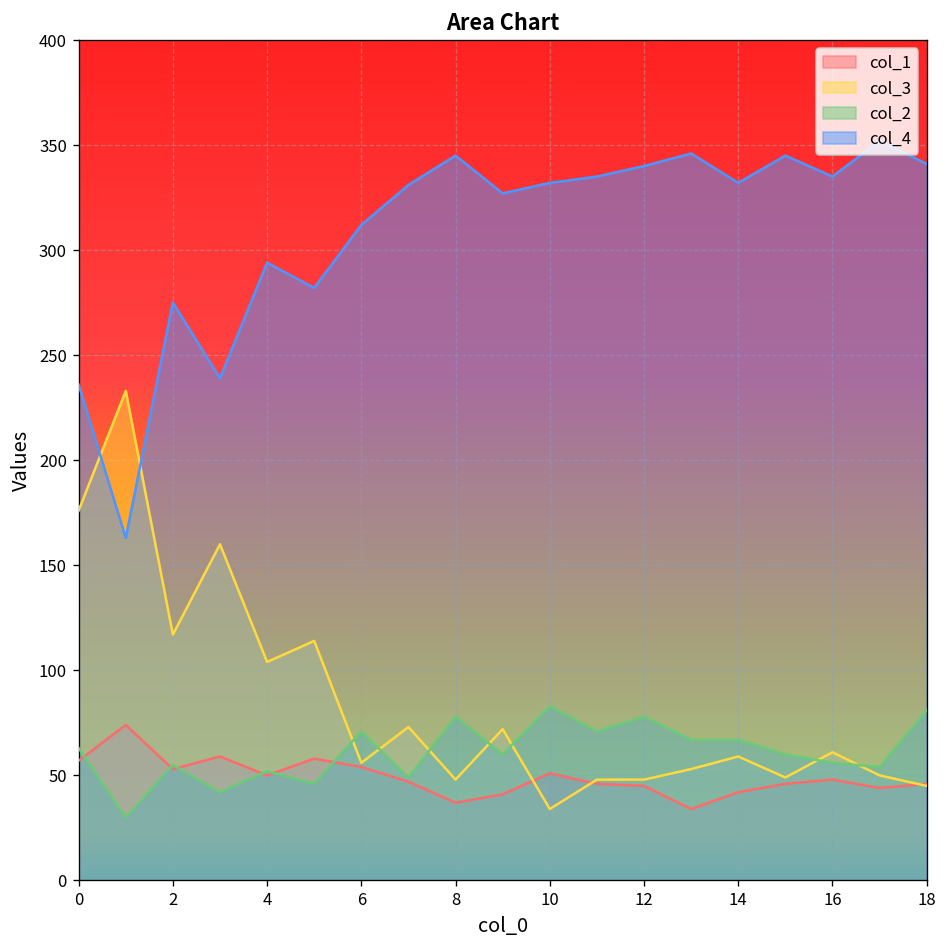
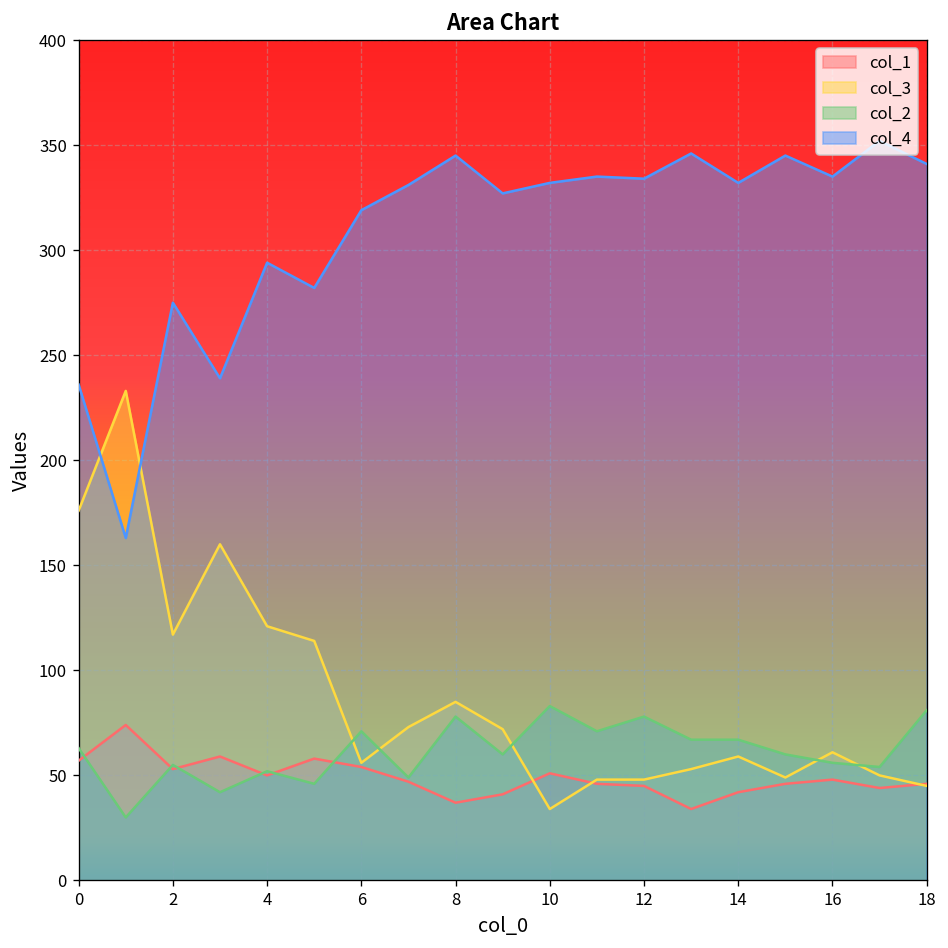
  {
    "col_1": {
      "0": 57,
      "2": 53,
      "4": 50,
      "6": 54,
      "8": 37,
      "10": 51,
      "12": 45,
      "14": 42,
      "16": 48
    },
    "col_3": {
      "0": 176,
      "2": 117,
-     "4": 104,
+     "4": 121,
      "6": 56,
-     "8": 48,
+     "8": 85,
      "10": 34,
      "12": 48,
      "14": 59,
      "16": 61
    },
    "col_2": {
      "0": 63,
      "2": 55,
      "4": 52,
      "6": 71,
      "8": 78,
      "10": 83,
      "12": 78,
      "14": 67,
      "16": 56,
      "18": 81
    },
    "col_4": {
      "0": 236,
      "2": 275,
      "4": 294,
-     "6": 312,
+     "6": 319,
      "8": 345,
      "10": 332,
-     "12": 340,
+     "12": 334,
      "14": 332,
      "16": 335,
      "18": 341
    }
  }
